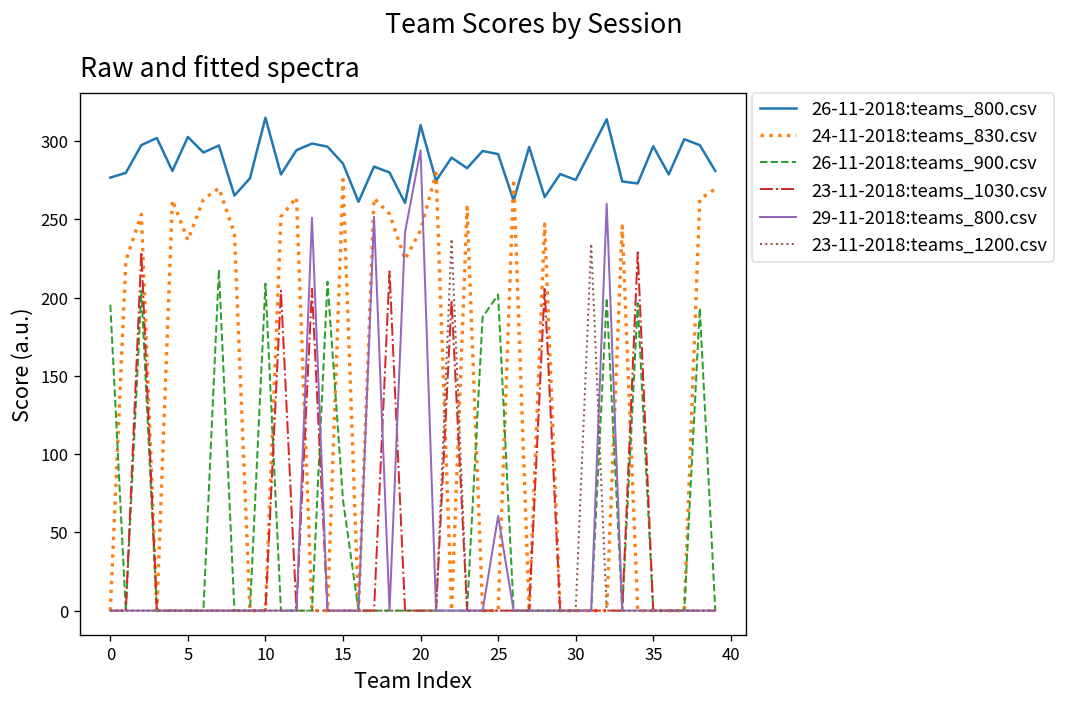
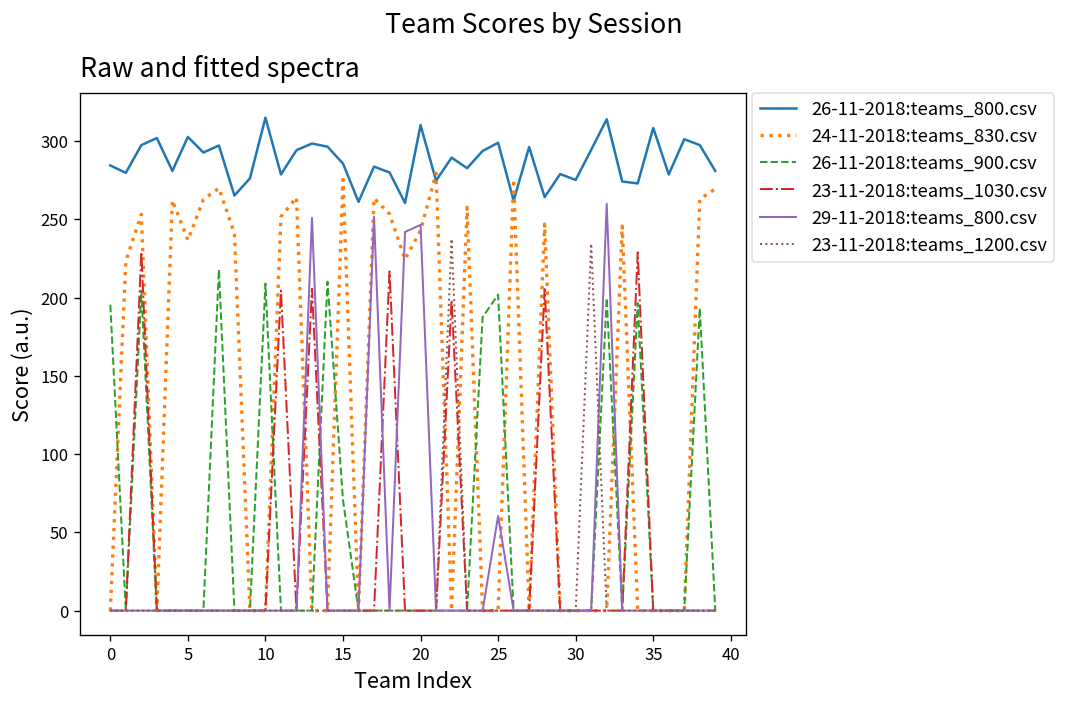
  {
    "26-11-2018:teams_800.csv": {
-     "0": 277,
+     "0": 285,
      "5": 303,
      "10": 315,
      "15": 286,
      "20": 310,
-     "25": 292,
+     "25": 299,
      "30": 275,
-     "35": 297
+     "35": 308
    },
    "24-11-2018:teams_830.csv": {
      "5": 237,
      "15": 276,
      "20": 243
    },
    "26-11-2018:teams_900.csv": {
      "0": 196,
      "10": 209,
      "15": 71,
      "25": 202
    },
    "29-11-2018:teams_800.csv": {
-     "20": 294,
+     "20": 247,
      "25": 60
    }
  }
